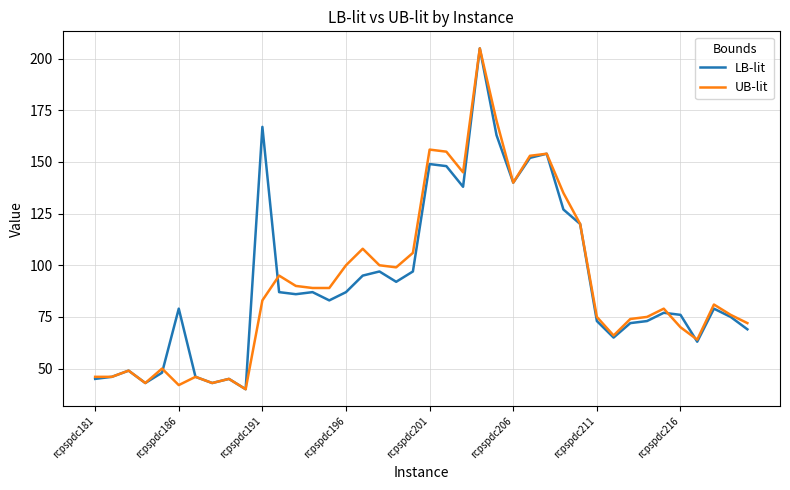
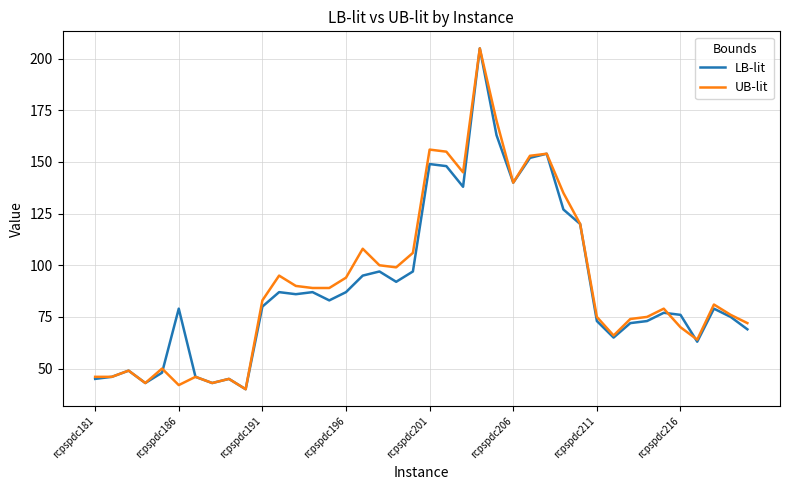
  {
    "LB-lit": {
      "rcpspdc186": 79,
-     "rcpspdc191": 167,
+     "rcpspdc191": 80,
      "rcpspdc196": 87,
      "rcpspdc201": 149,
      "rcpspdc211": 73,
      "rcpspdc216": 76
    },
    "UB-lit": {
      "rcpspdc186": 42,
      "rcpspdc191": 83,
-     "rcpspdc196": 100,
+     "rcpspdc196": 94,
      "rcpspdc201": 156,
      "rcpspdc211": 75,
      "rcpspdc216": 70
    }
  }
